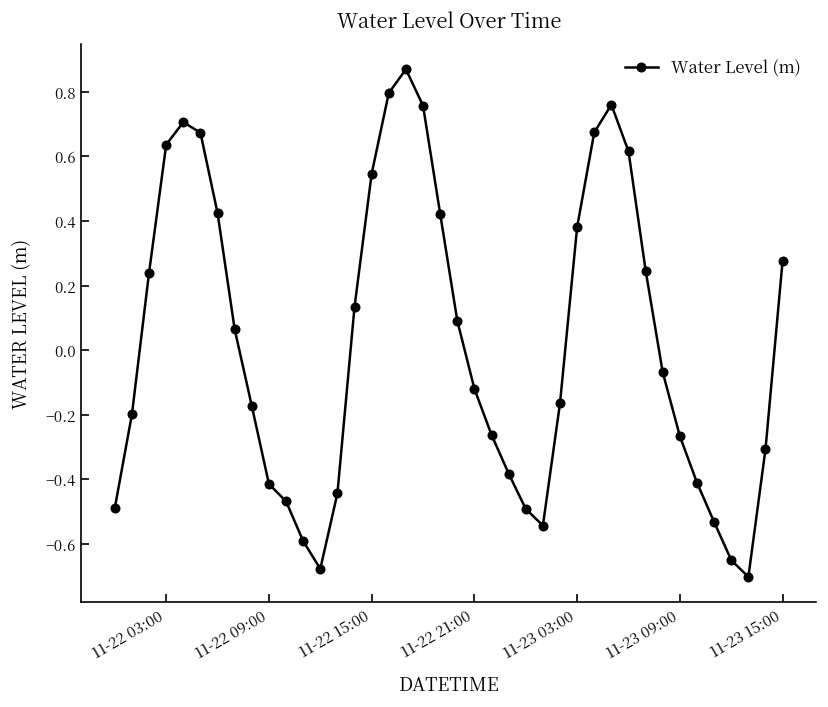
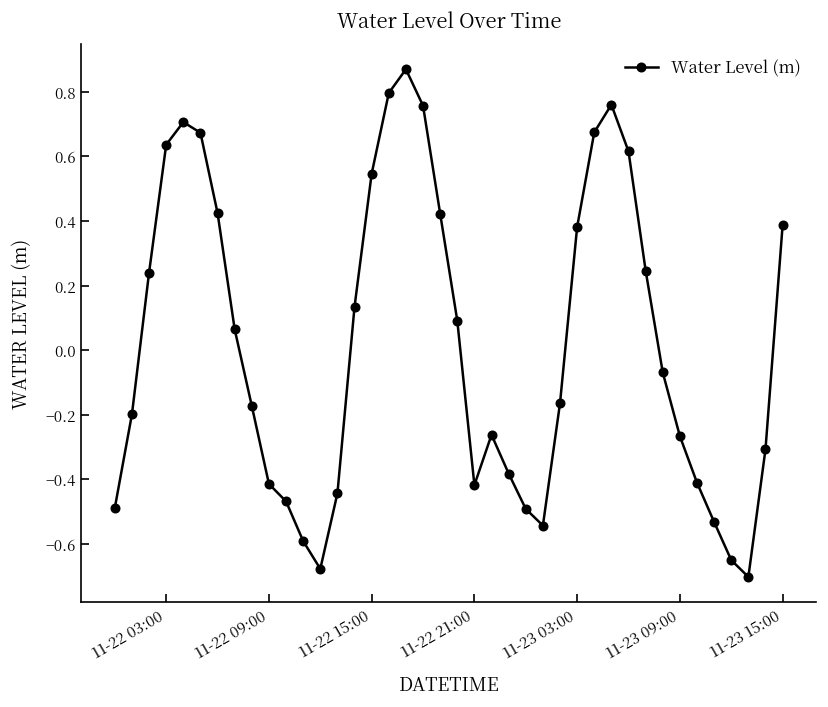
  {
    "11-22 03:00": 0.64,
    "11-22 09:00": -0.41,
    "11-22 15:00": 0.55,
-   "11-22 21:00": -0.12,
+   "11-22 21:00": -0.42,
    "11-23 03:00": 0.38,
    "11-23 09:00": -0.27,
-   "11-23 15:00": 0.28
+   "11-23 15:00": 0.39
  }
